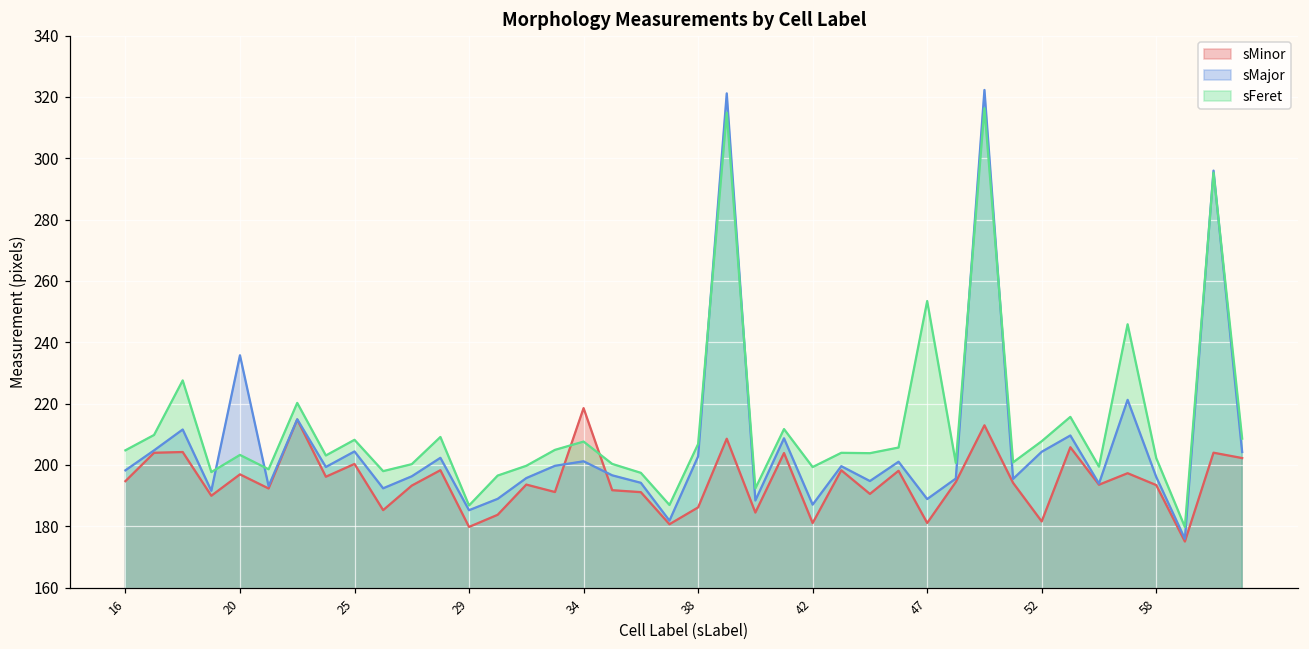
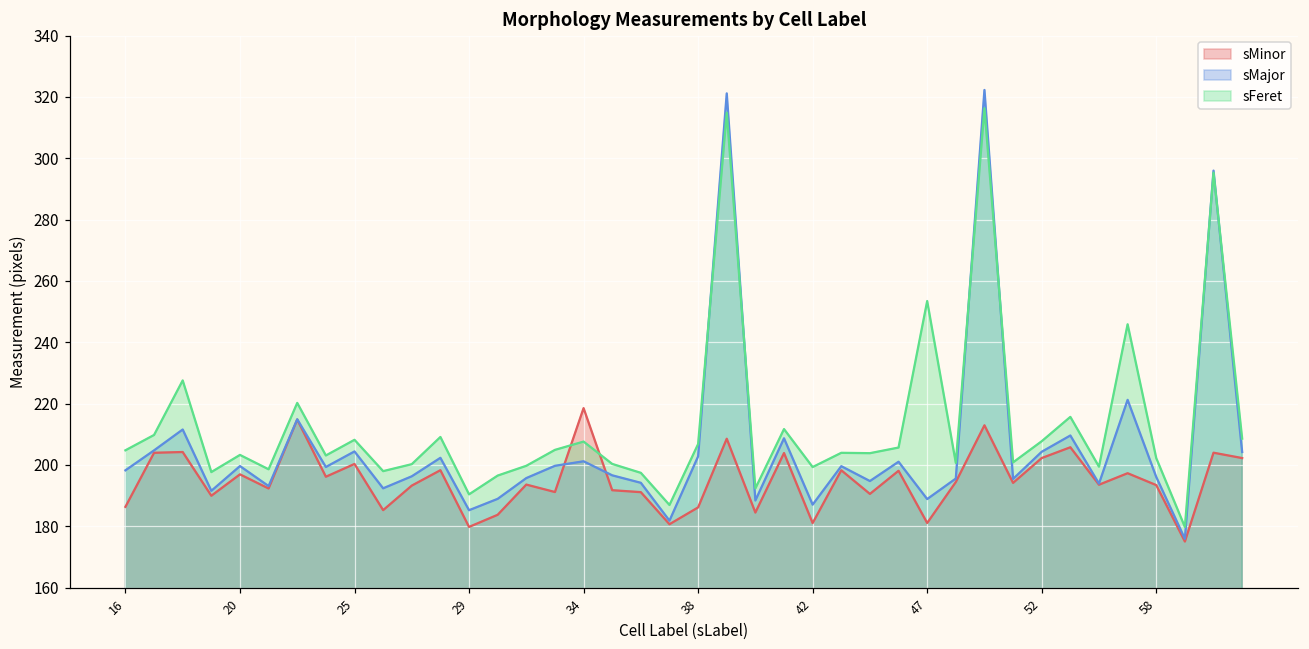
  {
    "sMinor": {
-     "16": 195,
+     "16": 186,
      "20": 197,
      "25": 200,
      "29": 180,
      "34": 219,
      "38": 186,
      "42": 181,
      "47": 181,
-     "52": 182,
+     "52": 202,
      "58": 193
    },
    "sMajor": {
      "16": 198,
-     "20": 236,
+     "20": 200,
      "25": 204,
      "29": 185,
      "34": 201,
      "38": 203,
      "42": 187,
      "47": 189,
      "52": 204,
      "58": 196
    },
    "sFeret": {
      "16": 205,
      "20": 203,
      "25": 208,
-     "29": 187,
+     "29": 190,
      "34": 208,
      "38": 207,
      "42": 199,
      "47": 253,
      "52": 208,
      "58": 202
    }
  }
